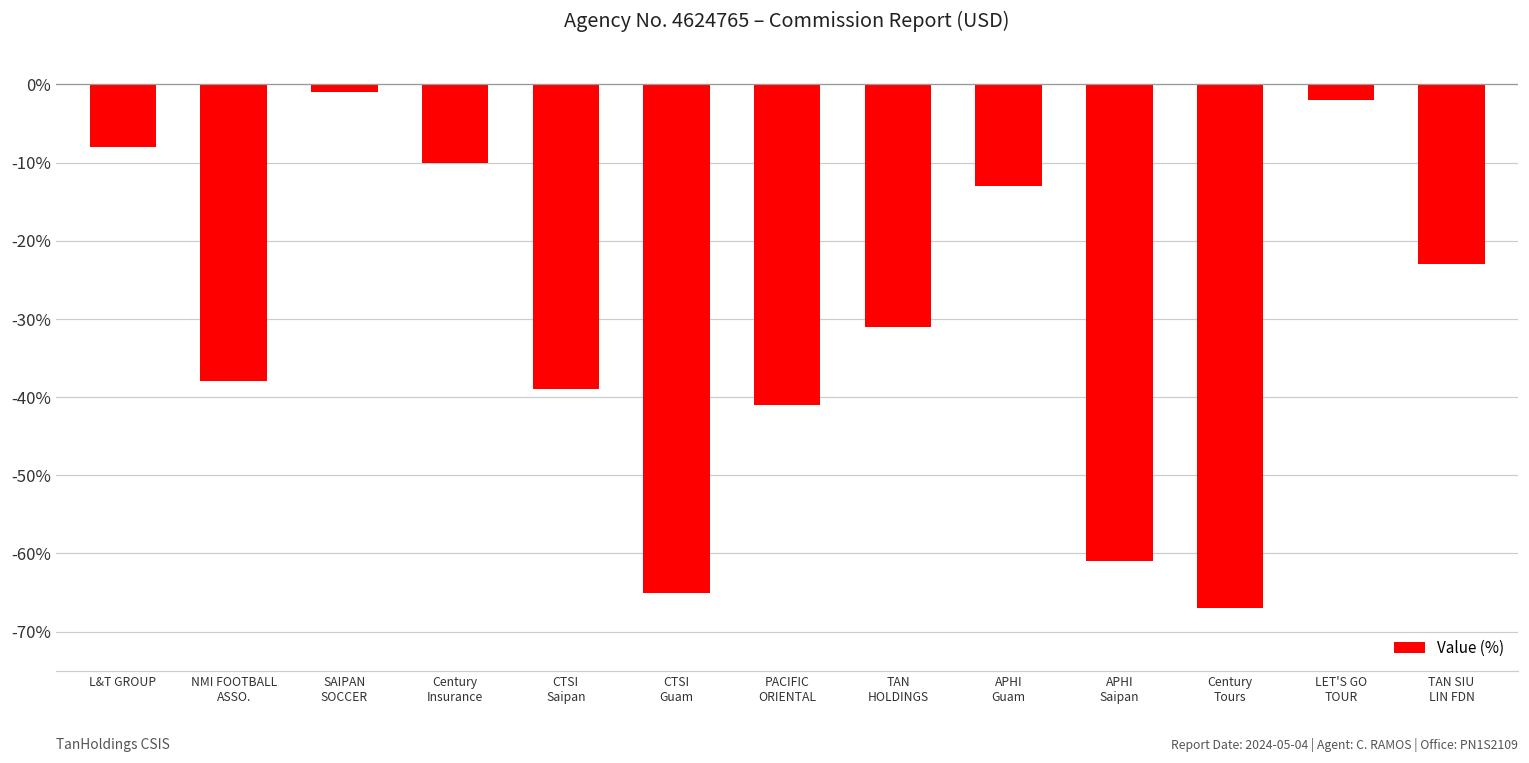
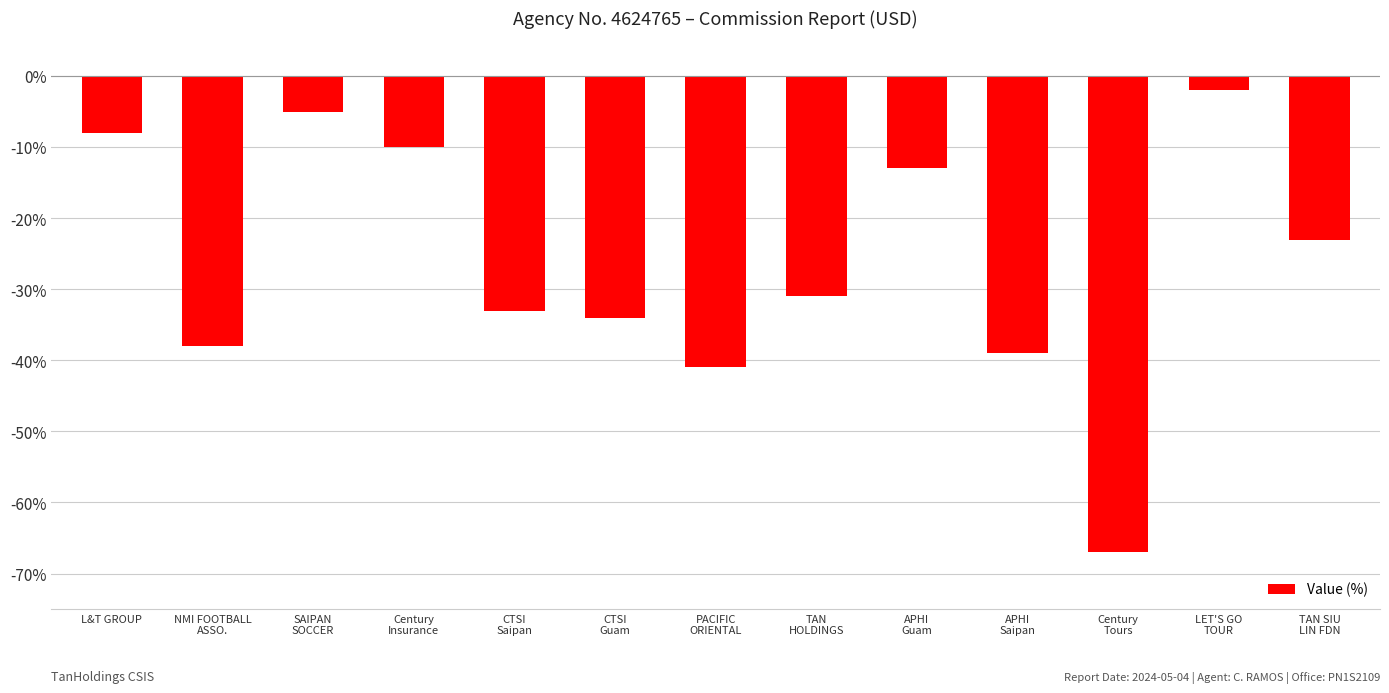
  {
    "L&T GROUP": "-8%",
    "NMI FOOTBALL ASSO.": "-38%",
-   "SAIPAN SOCCER": "-1%",
+   "SAIPAN SOCCER": "-5%",
    "Century Insurance": "-10%",
-   "CTSI Saipan": "-39%",
-   "CTSI Guam": "-65%",
+   "CTSI Saipan": "-33%",
+   "CTSI Guam": "-34%",
    "PACIFIC ORIENTAL": "-41%",
    "TAN HOLDINGS": "-31%",
    "APHI Guam": "-13%",
-   "APHI Saipan": "-61%",
+   "APHI Saipan": "-39%",
    "Century Tours": "-67%",
    "LET'S GO TOUR": "-2%",
    "TAN SIU LIN FDN": "-23%"
  }
